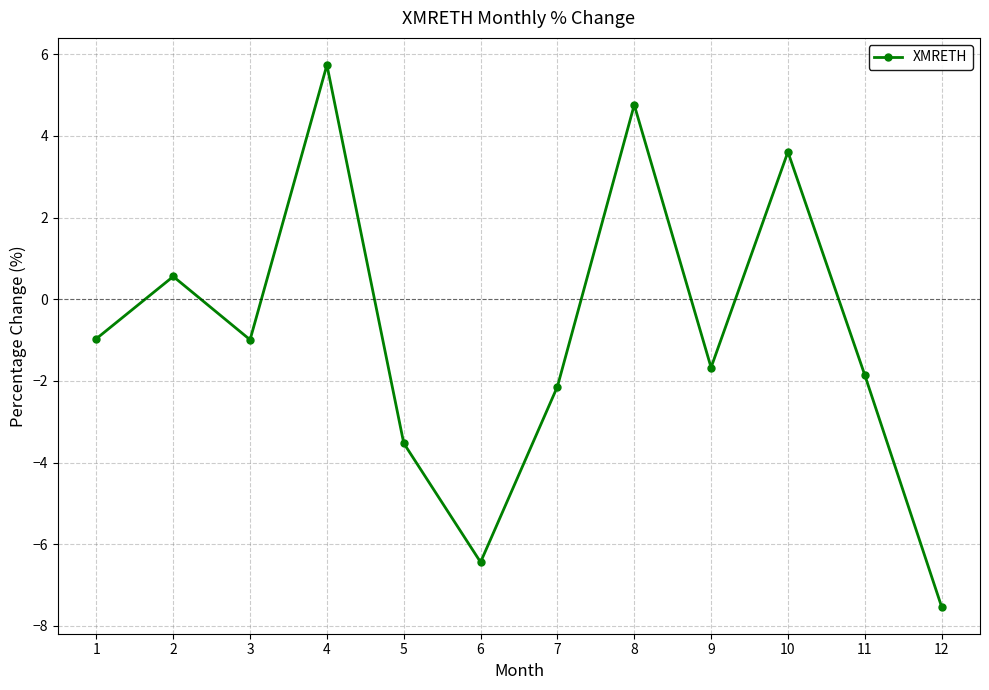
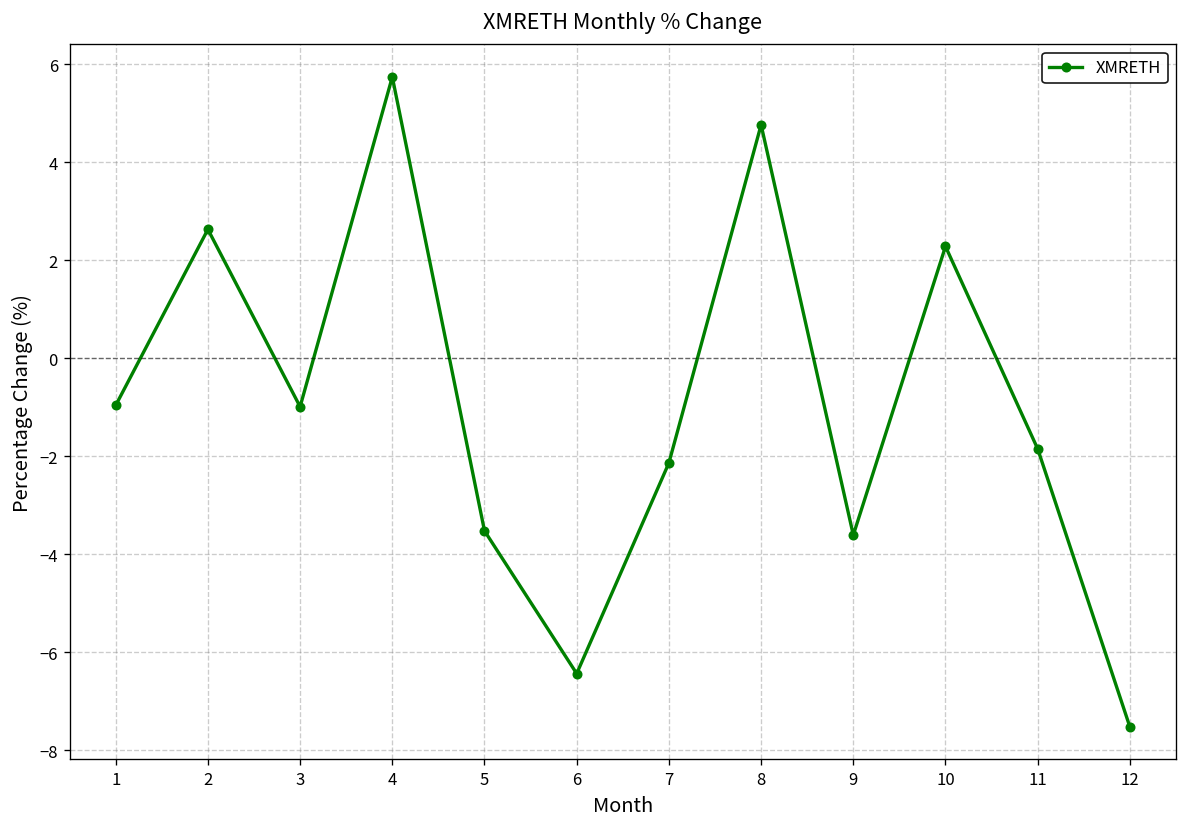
  {
    "1": -1.0,
-   "2": 0.6,
+   "2": 2.6,
    "3": -1.0,
    "4": 5.7,
    "5": -3.5,
    "6": -6.4,
    "7": -2.1,
    "8": 4.8,
-   "9": -1.7,
-   "10": 3.6,
+   "9": -3.6,
+   "10": 2.3,
    "11": -1.9,
    "12": -7.5
  }
